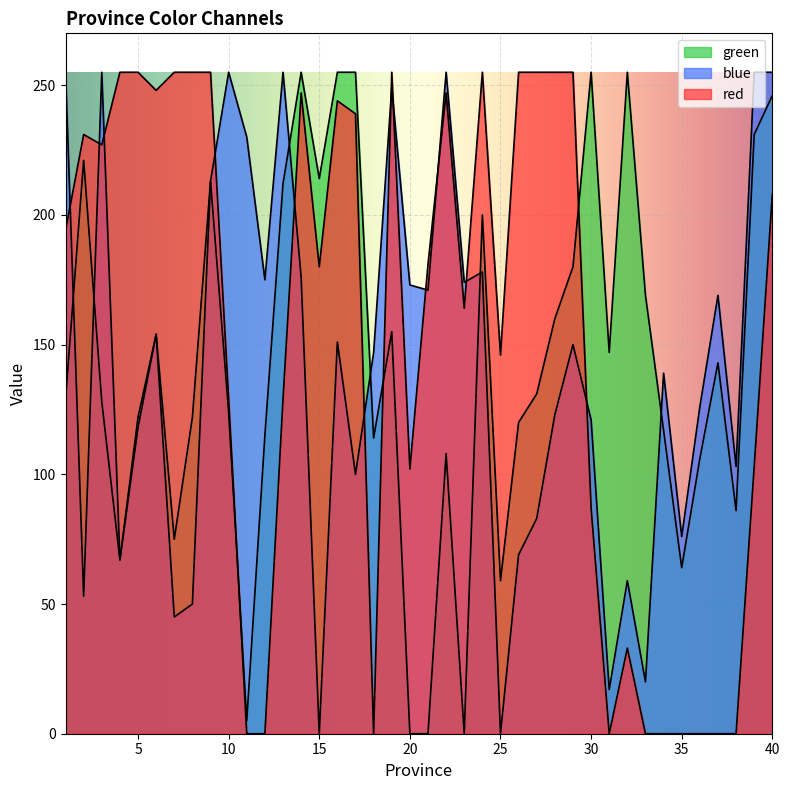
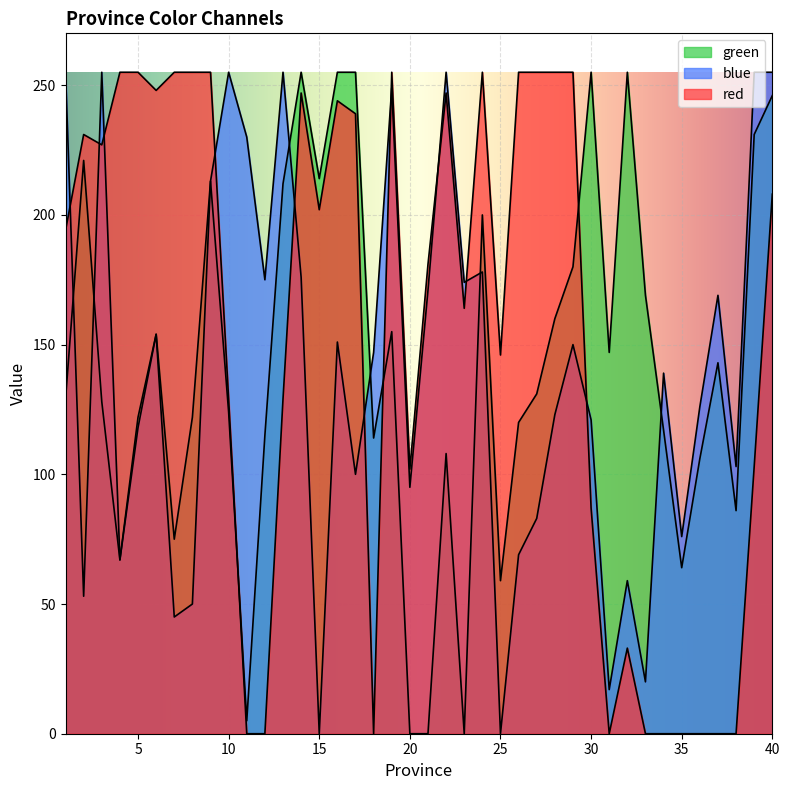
  {
    "green": {
      "5": 122,
      "10": 124,
      "15": 214,
      "20": 0,
      "25": 59,
      "30": 255,
      "35": 64,
      "40": 246
    },
    "blue": {
      "5": 118,
      "10": 255,
      "15": 0,
-     "20": 173,
+     "20": 95,
      "25": 0,
      "30": 121,
      "35": 76,
      "40": 255
    },
    "red": {
      "5": 255,
      "10": 129,
-     "15": 180,
+     "15": 202,
      "20": 102,
      "25": 146,
      "30": 87,
      "35": 0,
      "40": 208
    }
  }
